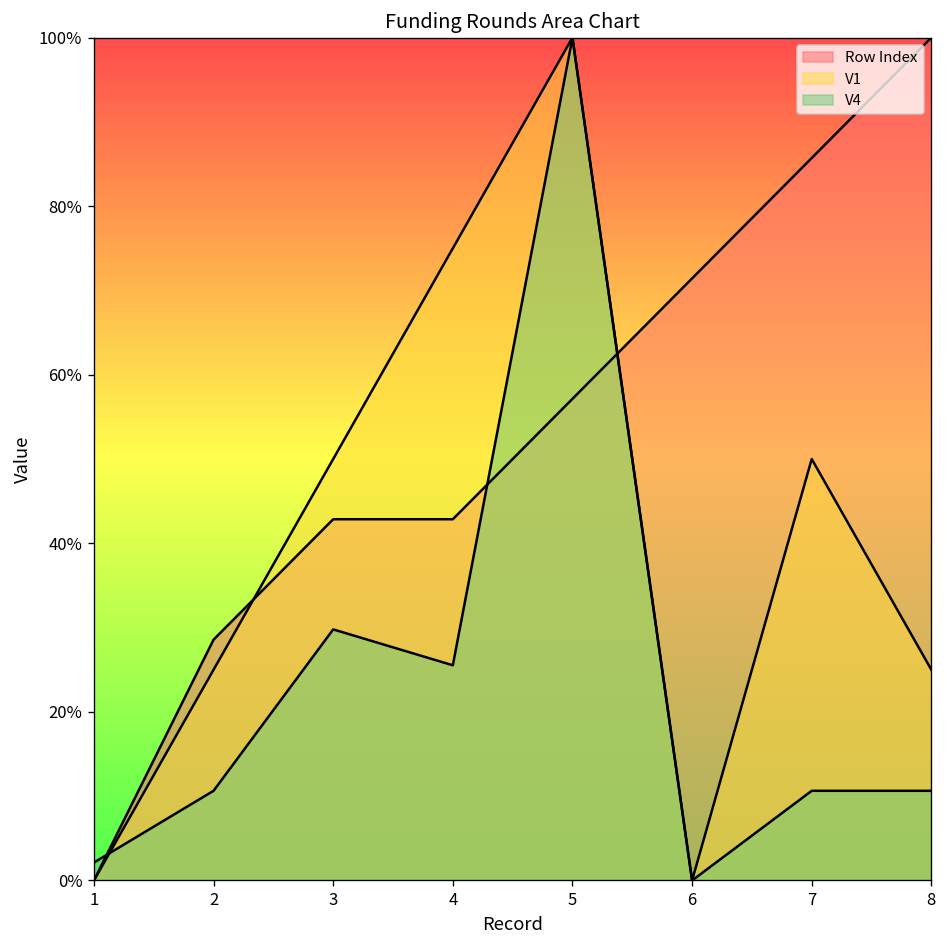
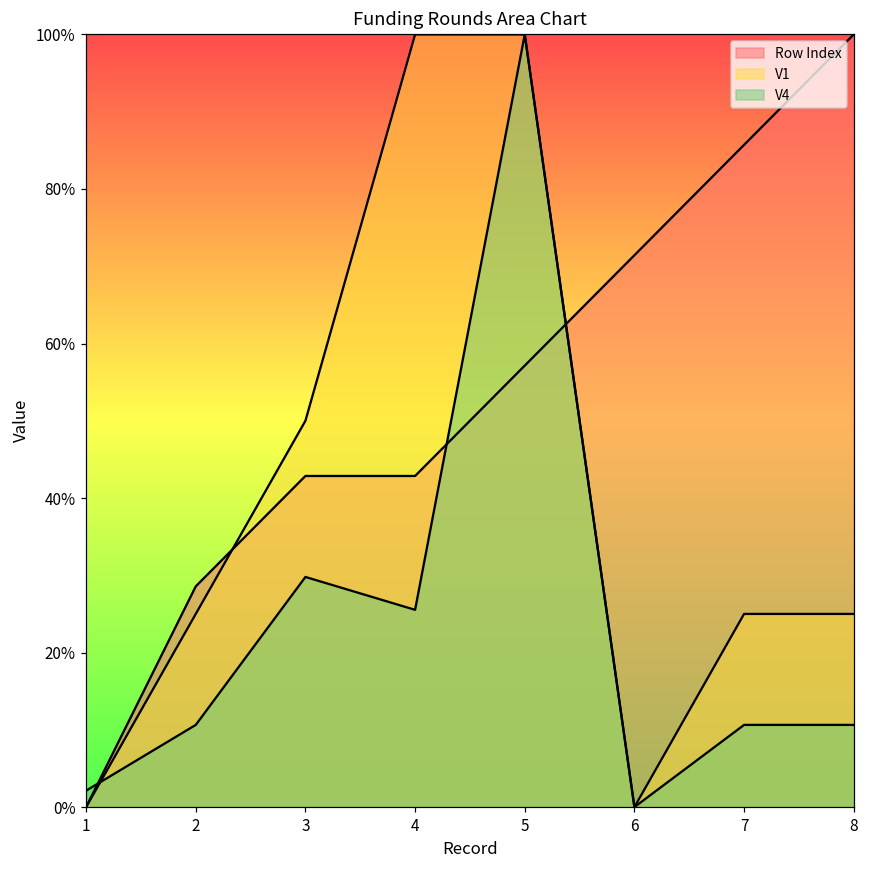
  {
    "Row Index": {
      "2": "29%",
      "3": "43%",
      "4": "43%",
      "5": "57%",
      "6": "71%",
      "7": "86%",
      "8": "100%"
    },
    "V1": {
      "2": "25%",
      "3": "50%",
-     "4": "75%",
-     "7": "50%",
+     "4": "100%",
+     "7": "25%",
      "8": "25%"
    },
    "V4": {
      "1": "2%",
      "2": "11%",
      "3": "30%",
      "4": "26%",
      "7": "11%",
      "8": "11%"
    }
  }
